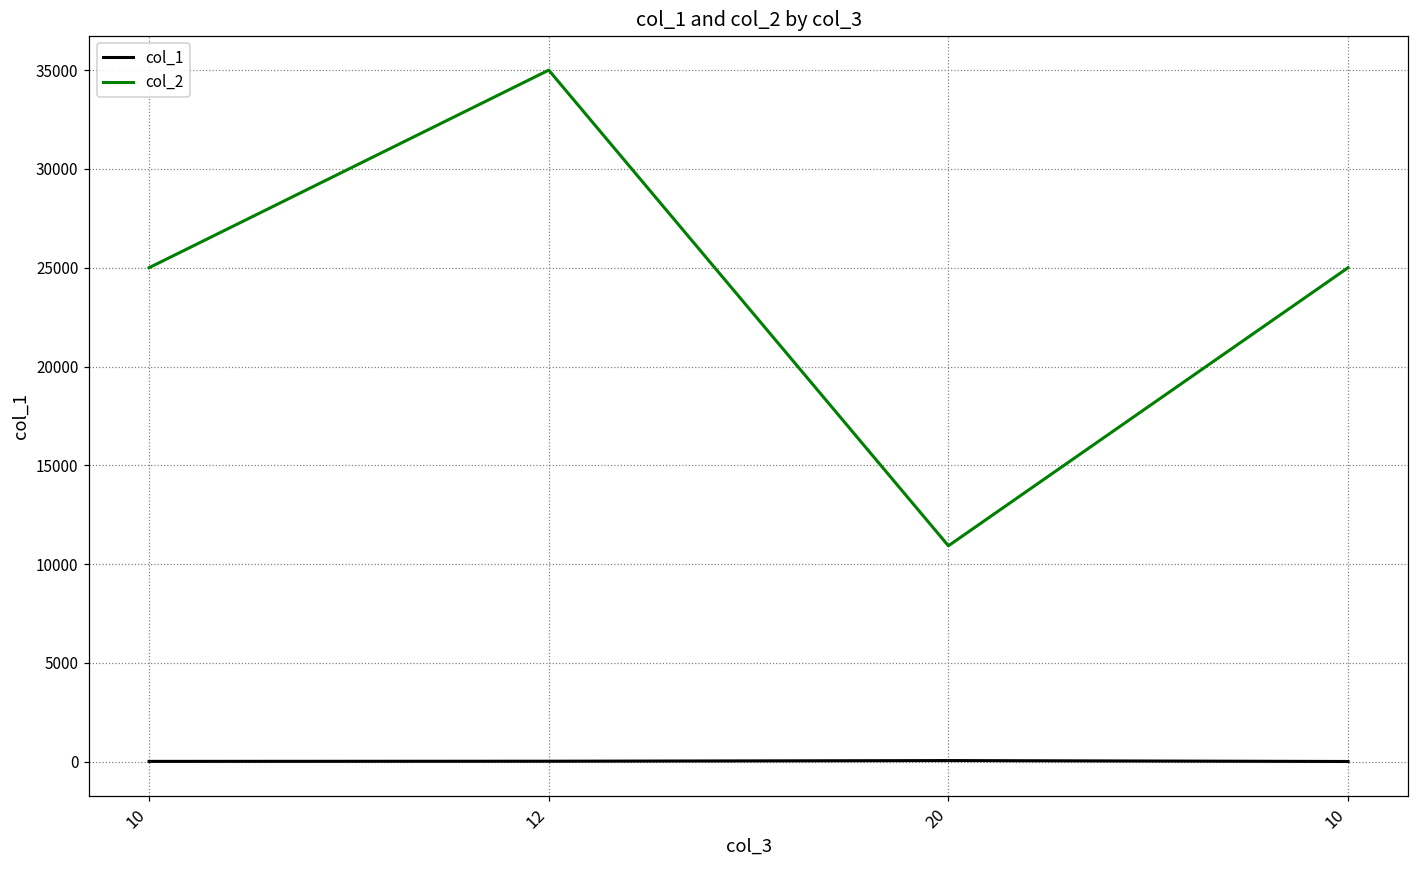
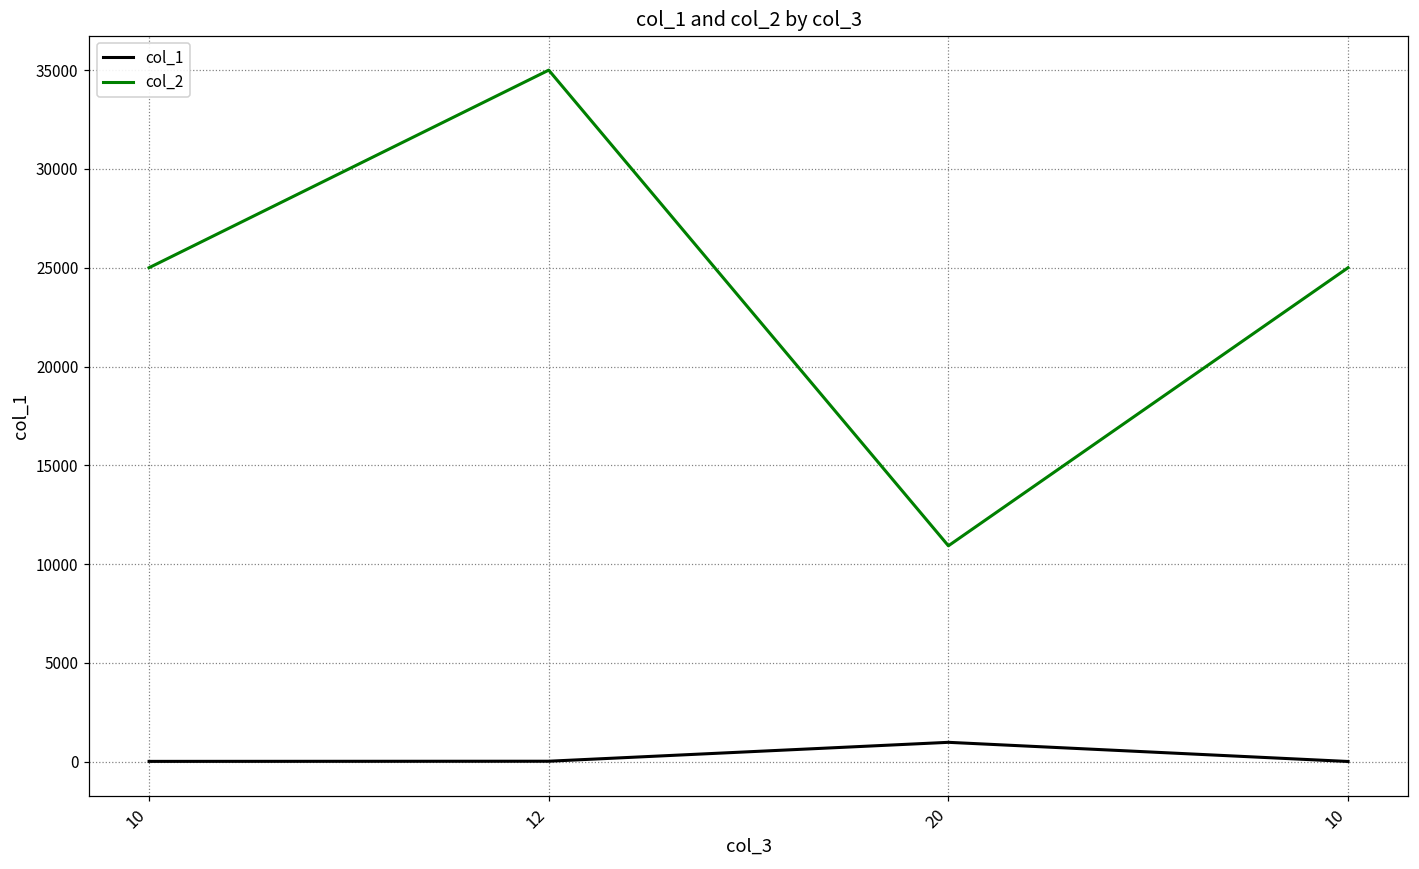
  {
    "col_1": {
      "12": 0,
-     "20": 100
+     "20": 1000
    },
    "col_2": {
      "12": 35000,
      "20": 10900
    }
  }
